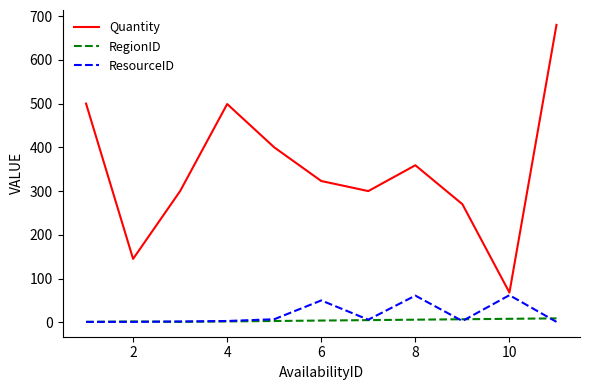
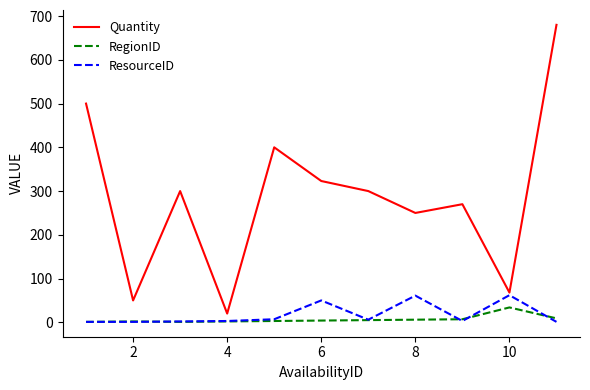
  {
    "Quantity": {
-     "2": 150,
-     "4": 500,
+     "2": 50,
+     "4": 20,
      "6": 320,
-     "8": 360,
+     "8": 250,
      "10": 70
    },
    "RegionID": {
      "6": 0,
      "8": 10,
-     "10": 10
+     "10": 30
    },
    "ResourceID": {
      "6": 50,
      "8": 60,
      "10": 60
    }
  }
